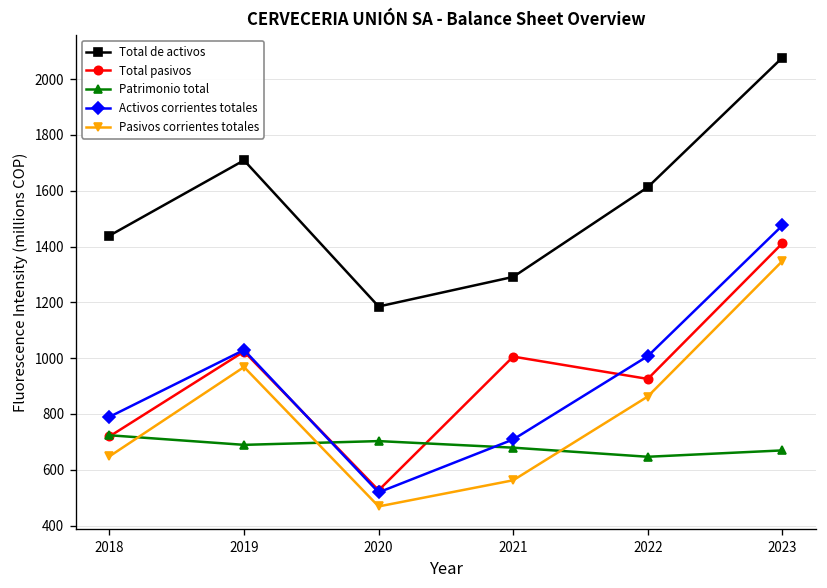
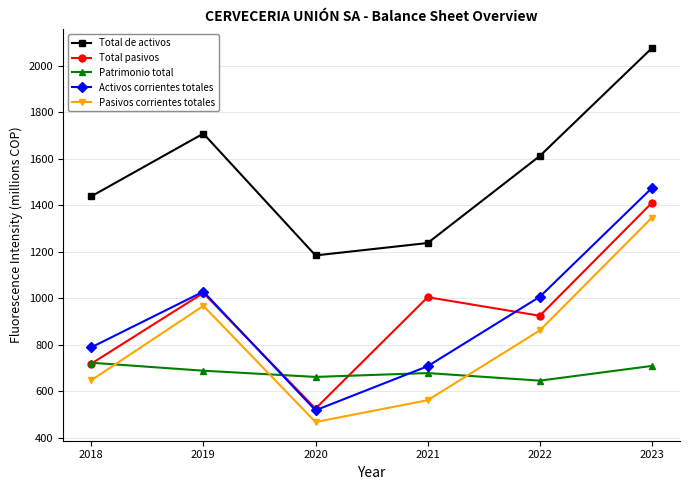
  {
    "Total de activos": {
      "2018": 1440,
      "2019": 1710,
      "2020": 1190,
-     "2021": 1290,
+     "2021": 1240,
      "2022": 1610,
      "2023": 2080
    },
    "Total pasivos": {
      "2021": 1010,
      "2022": 930,
      "2023": 1410
    },
    "Patrimonio total": {
      "2019": 690,
-     "2020": 700,
+     "2020": 660,
      "2021": 680,
      "2022": 650,
-     "2023": 670
+     "2023": 710
    },
    "Activos corrientes totales": {
      "2018": 790,
      "2021": 710,
      "2022": 1010,
      "2023": 1480
    },
    "Pasivos corrientes totales": {
      "2018": 650,
      "2019": 970,
      "2020": 470,
      "2021": 560,
      "2022": 860,
      "2023": 1350
    }
  }
